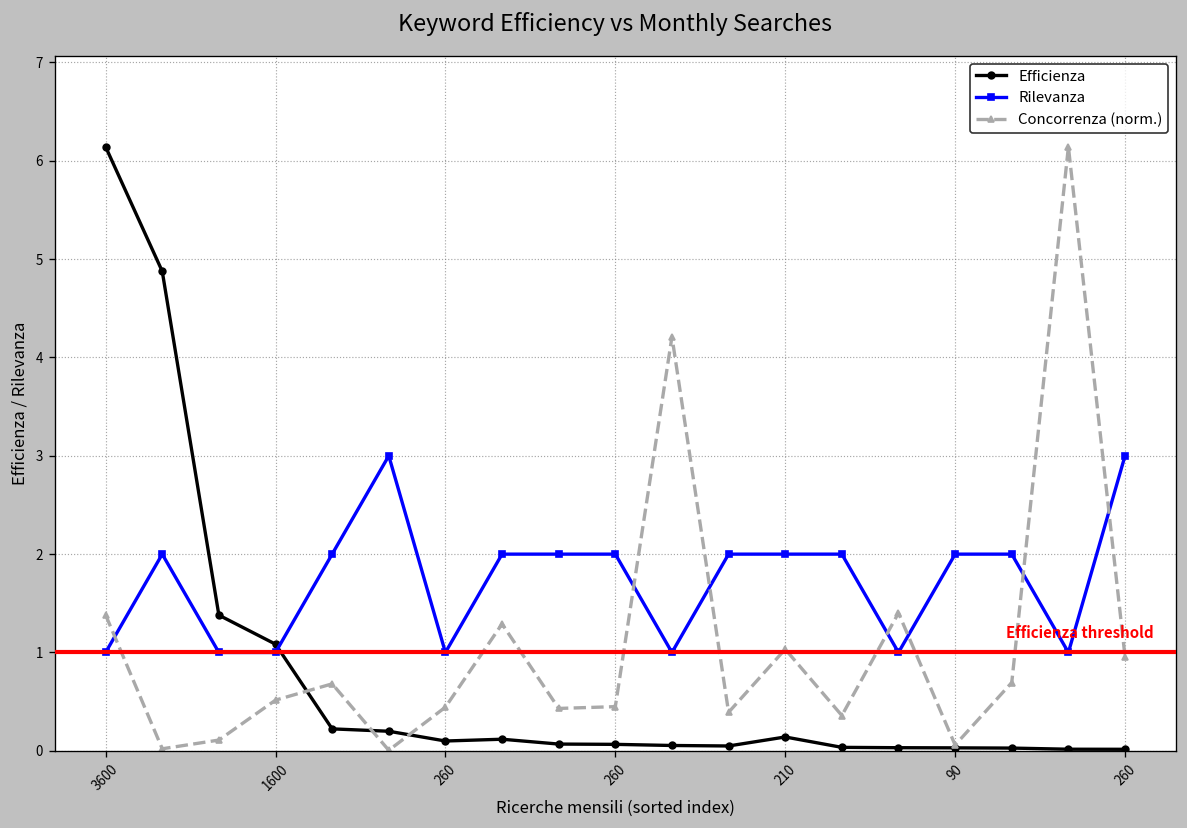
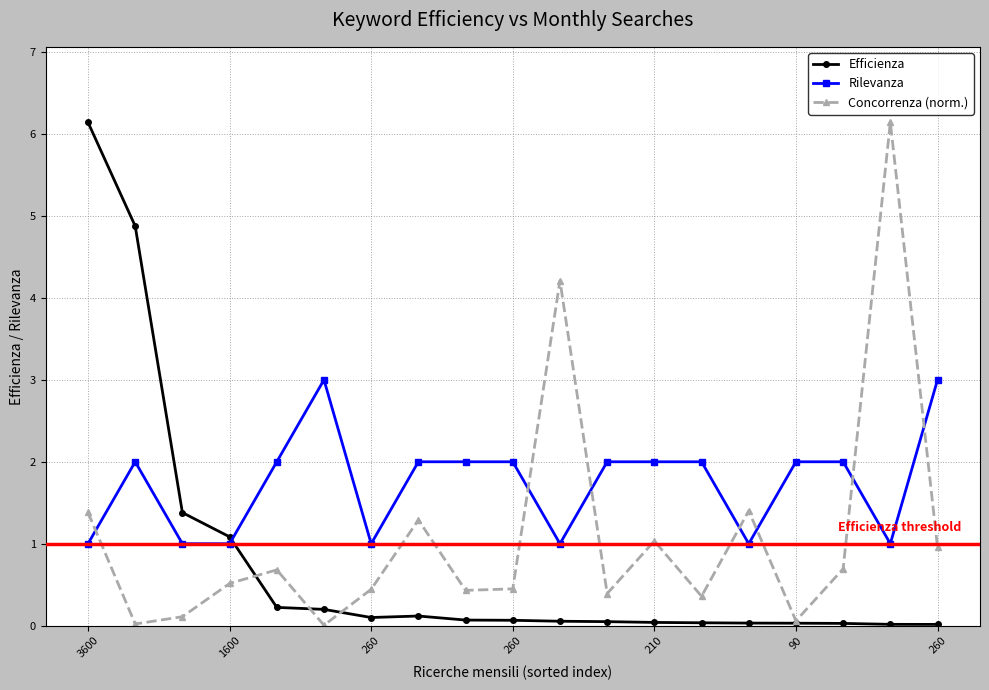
  {
    "Efficienza": {
      "3600": 6.1,
      "1600": 1.1,
-     "210": 0.1
+     "210": 0.0
    },
    "Rilevanza": {
      "3600": 1.0,
      "1600": 1.0,
      "210": 2.0,
      "90": 2.0
    },
    "Concorrenza (norm.)": {
      "3600": 1.4,
      "1600": 0.5,
      "210": 1.0
    }
  }
